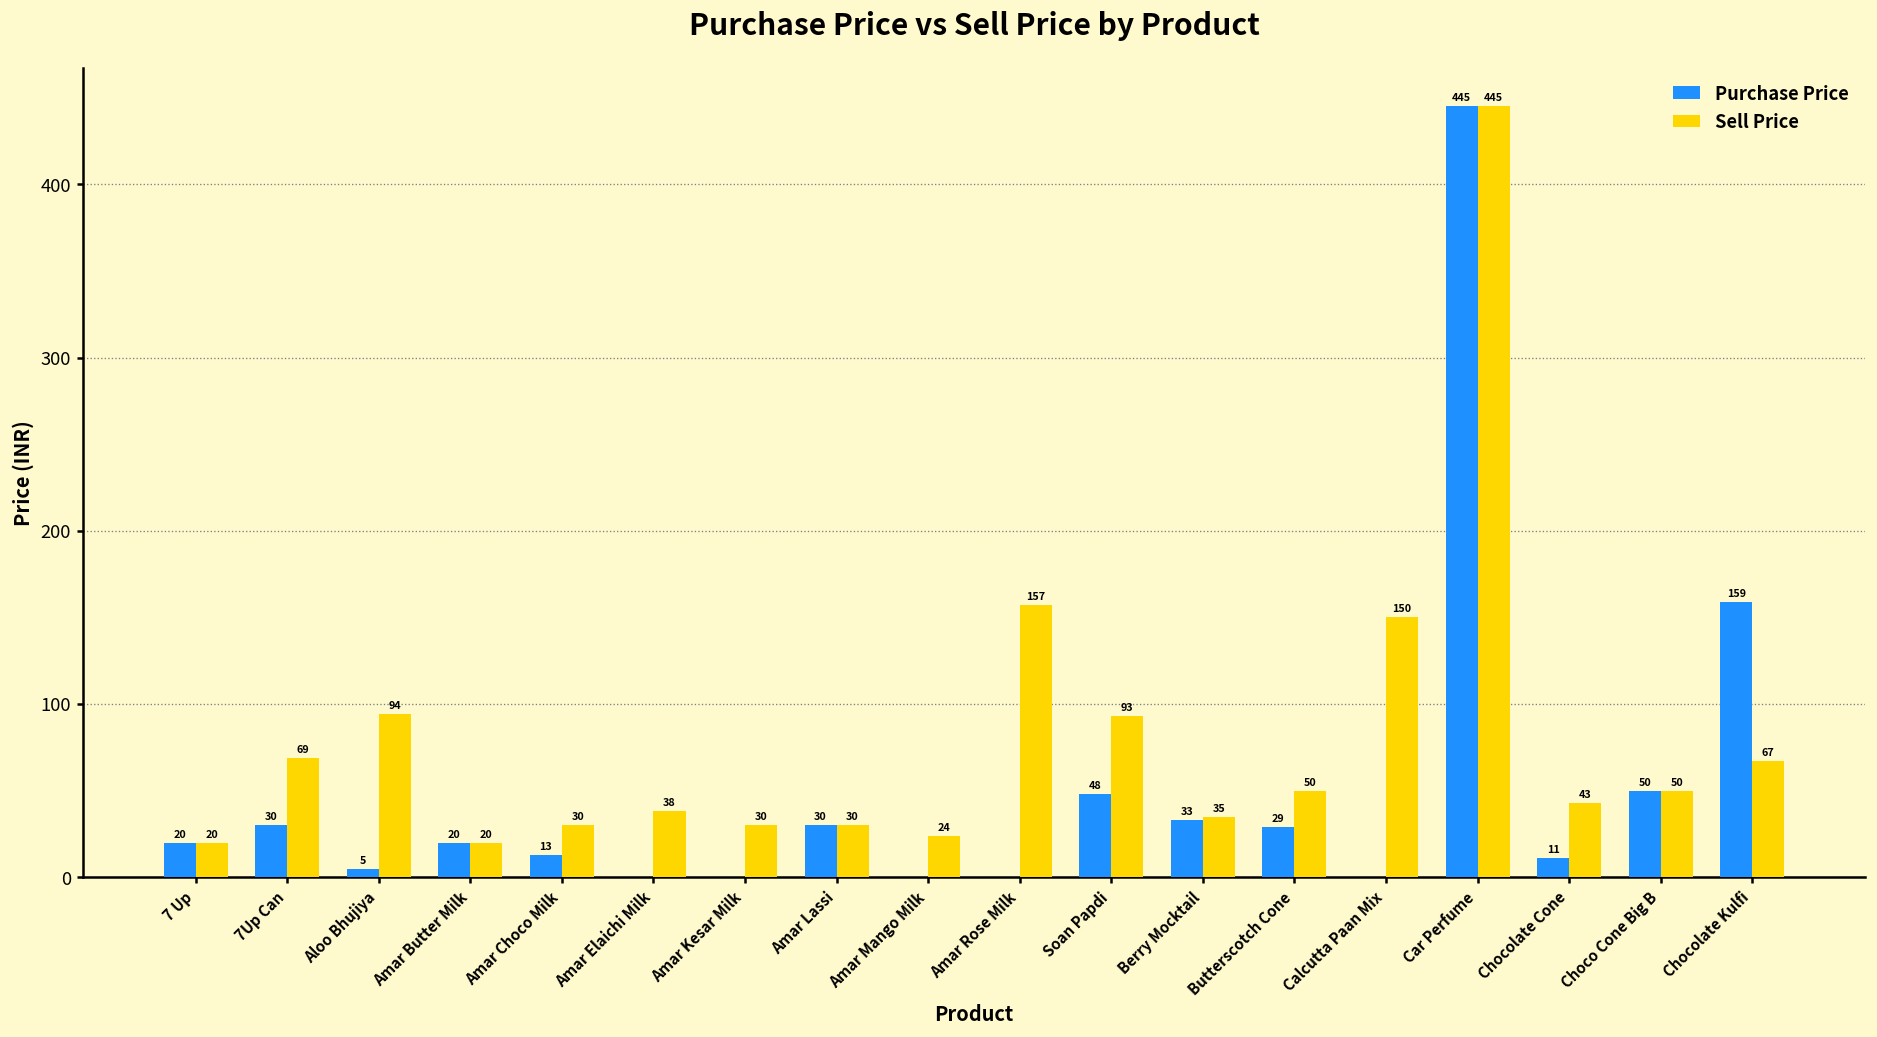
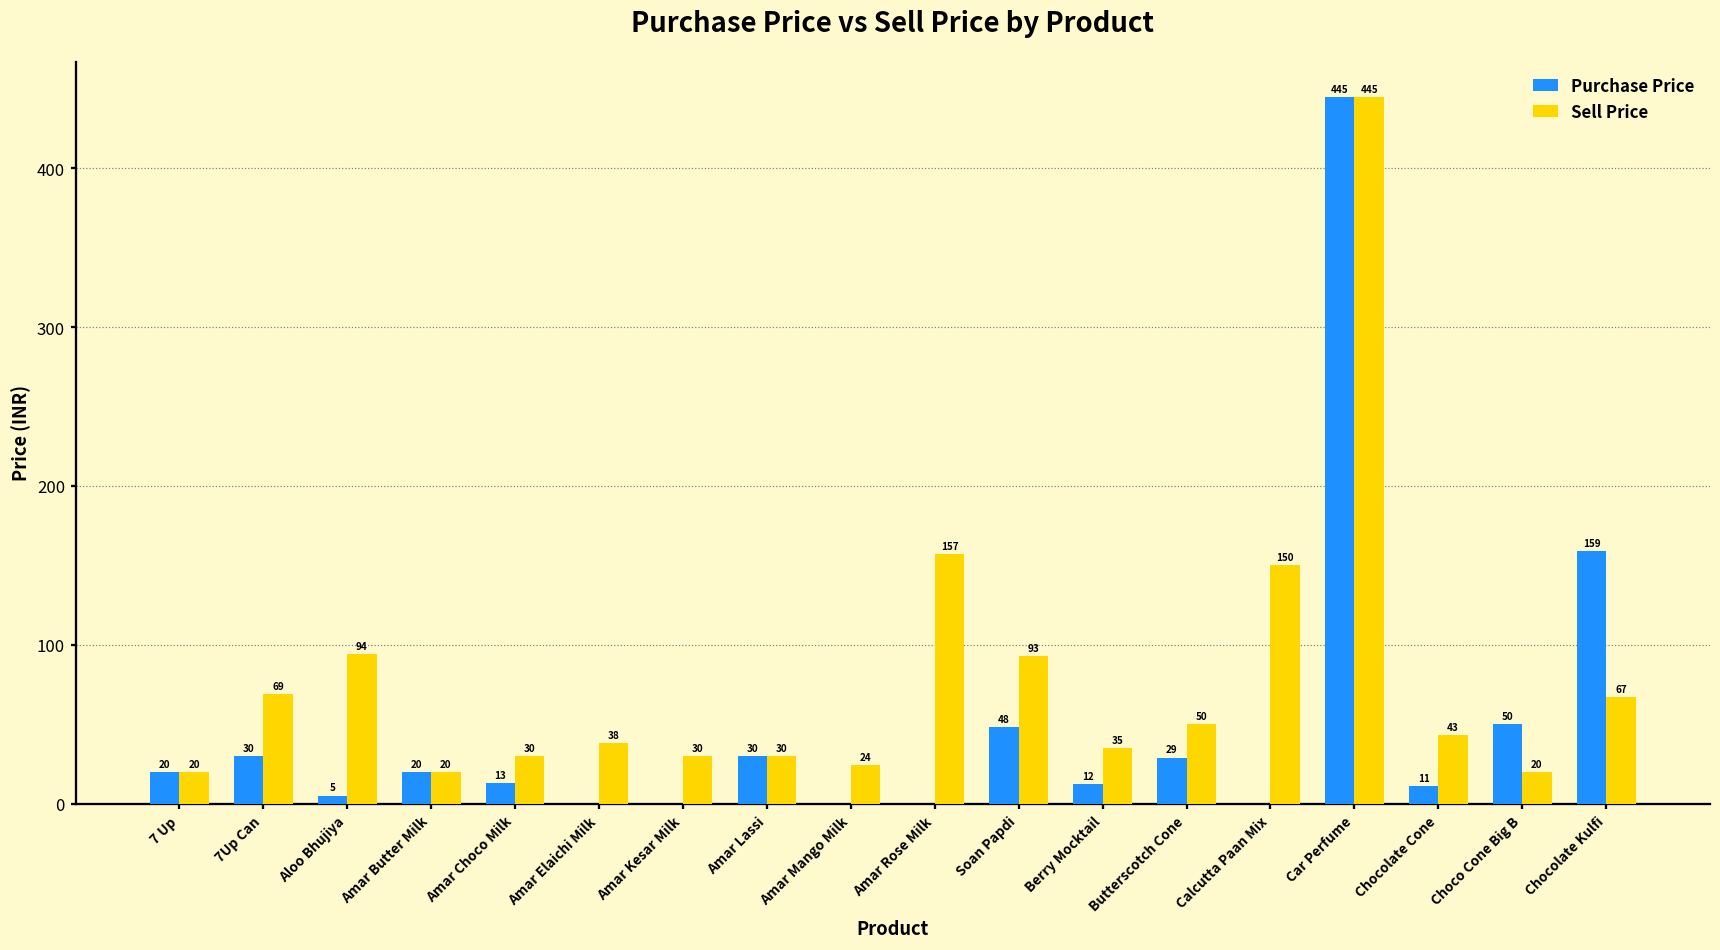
  {
    "Purchase Price": {
      "7 Up": 20,
      "7Up Can": 30,
      "Aloo Bhujiya": 5,
      "Amar Butter Milk": 20,
      "Amar Choco Milk": 13,
      "Amar Lassi": 30,
      "Soan Papdi": 48,
-     "Berry Mocktail": 33,
+     "Berry Mocktail": 12,
      "Butterscotch Cone": 29,
      "Car Perfume": 445,
      "Chocolate Cone": 11,
      "Choco Cone Big B": 50,
      "Chocolate Kulfi": 159
    },
    "Sell Price": {
      "7 Up": 20,
      "7Up Can": 69,
      "Aloo Bhujiya": 94,
      "Amar Butter Milk": 20,
      "Amar Choco Milk": 30,
      "Amar Elaichi Milk": 38,
      "Amar Kesar Milk": 30,
      "Amar Lassi": 30,
      "Amar Mango Milk": 24,
      "Amar Rose Milk": 157,
      "Soan Papdi": 93,
      "Berry Mocktail": 35,
      "Butterscotch Cone": 50,
      "Calcutta Paan Mix": 150,
      "Car Perfume": 445,
      "Chocolate Cone": 43,
-     "Choco Cone Big B": 50,
+     "Choco Cone Big B": 20,
      "Chocolate Kulfi": 67
    }
  }
